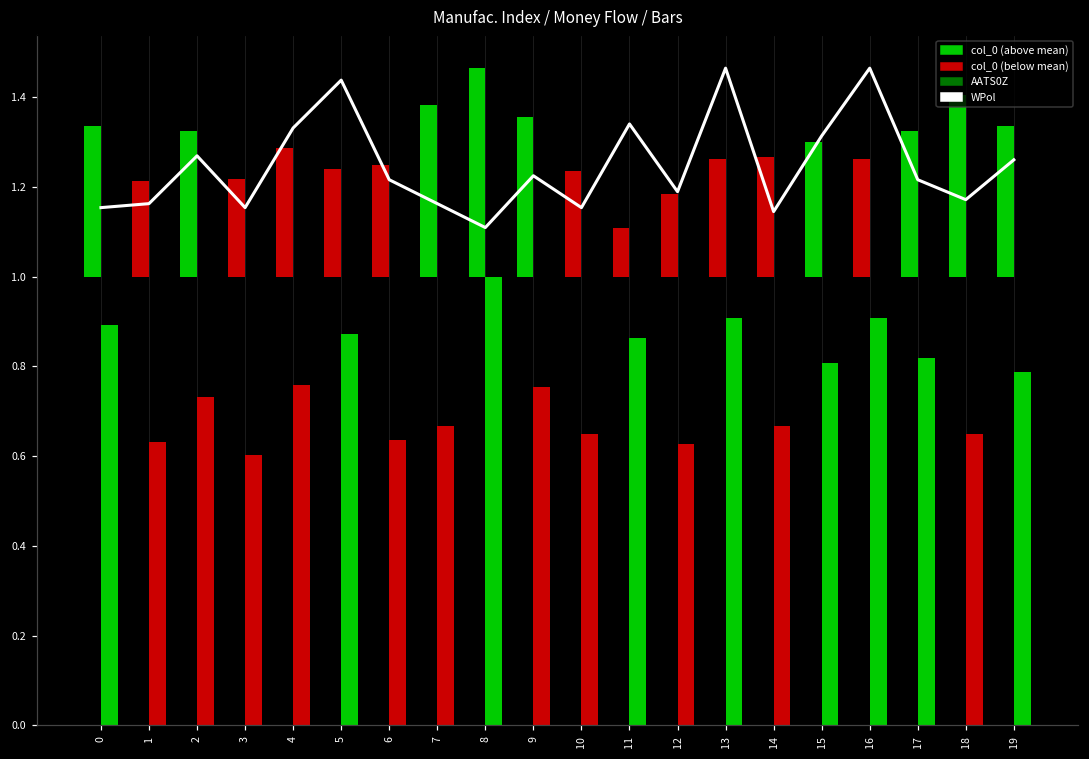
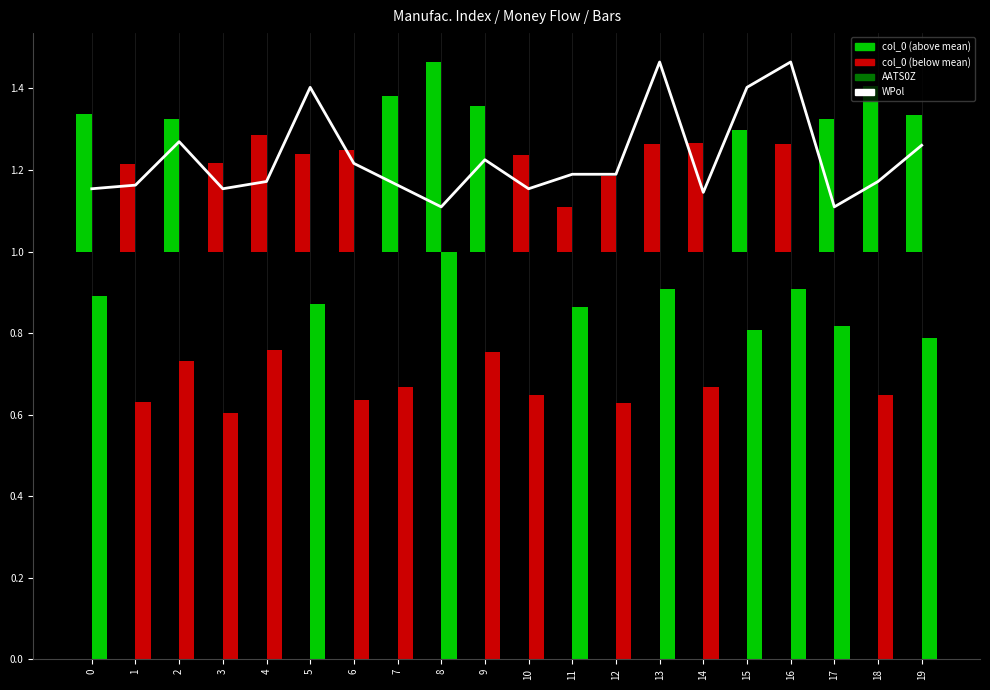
  {
    "WPol": {
      "0": 1.15,
      "1": 1.16,
      "2": 1.27,
      "3": 1.15,
-     "4": 1.33,
-     "5": 1.44,
+     "4": 1.17,
+     "5": 1.40,
      "6": 1.22,
      "7": 1.16,
      "8": 1.11,
      "9": 1.23,
      "10": 1.15,
-     "11": 1.34,
+     "11": 1.19,
      "12": 1.19,
      "13": 1.46,
      "14": 1.15,
-     "15": 1.31,
+     "15": 1.40,
      "16": 1.46,
-     "17": 1.22,
+     "17": 1.11,
      "18": 1.17,
      "19": 1.26
    }
  }
